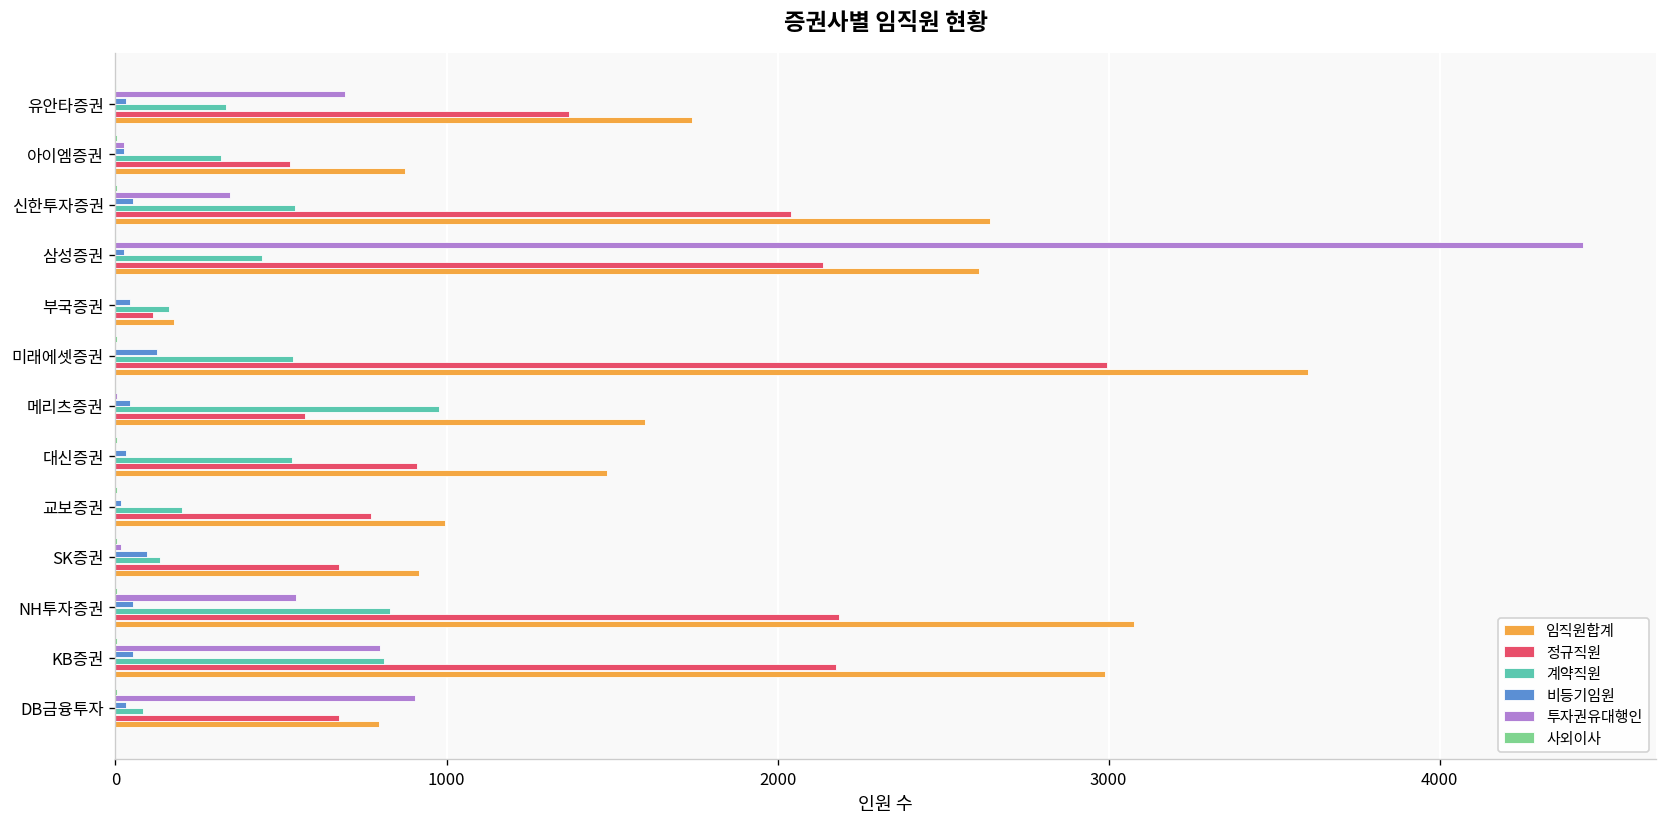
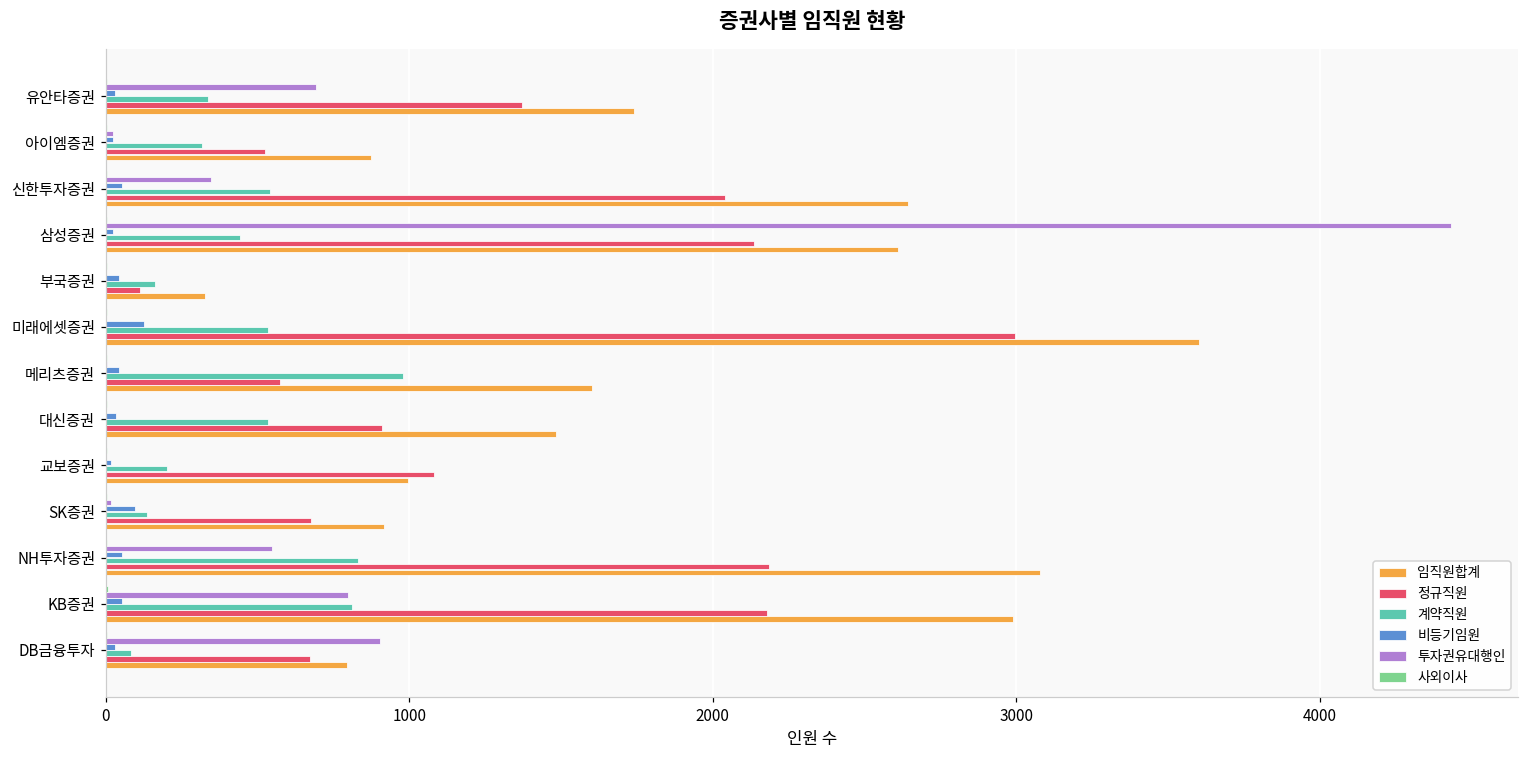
  {
    "임직원합계": {
      "유안타증권": 1740,
      "아이엠증권": 870,
      "신한투자증권": 2640,
      "삼성증권": 2610,
-     "부국증권": 180,
+     "부국증권": 330,
      "미래에셋증권": 3600,
      "메리츠증권": 1600,
      "대신증권": 1490,
      "교보증권": 1000,
      "SK증권": 920,
      "NH투자증권": 3080,
      "KB증권": 2990,
      "DB금융투자": 800
    },
    "정규직원": {
      "유안타증권": 1370,
      "아이엠증권": 530,
      "신한투자증권": 2040,
      "삼성증권": 2140,
      "부국증권": 110,
      "미래에셋증권": 3000,
      "메리츠증권": 570,
      "대신증권": 910,
-     "교보증권": 770,
+     "교보증권": 1080,
      "SK증권": 680,
      "NH투자증권": 2190,
      "KB증권": 2180,
      "DB금융투자": 670
    },
    "비등기임원": {
      "유안타증권": 30,
      "아이엠증권": 30,
      "신한투자증권": 50,
      "삼성증권": 30,
      "부국증권": 50,
      "미래에셋증권": 130,
      "메리츠증권": 50,
      "대신증권": 30,
      "교보증권": 20,
      "SK증권": 100,
      "NH투자증권": 50,
      "KB증권": 50,
      "DB금융투자": 30
    },
    "투자권유대행인": {
      "유안타증권": 690,
      "아이엠증권": 30,
      "신한투자증권": 350,
      "삼성증권": 4430,
      "부국증권": 0,
      "미래에셋증권": 0,
      "대신증권": 0,
      "교보증권": 0,
      "SK증권": 20,
      "NH투자증권": 550,
      "KB증권": 800,
      "DB금융투자": 900
    }
  }
